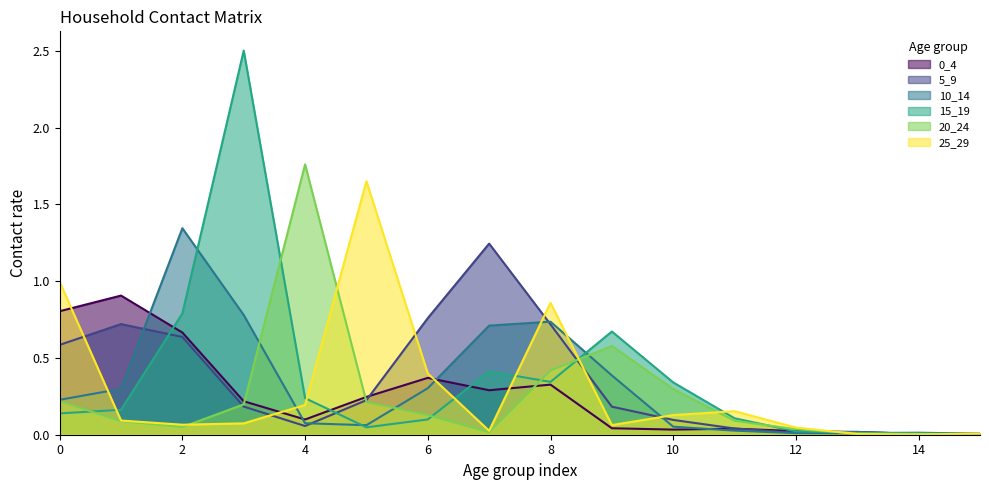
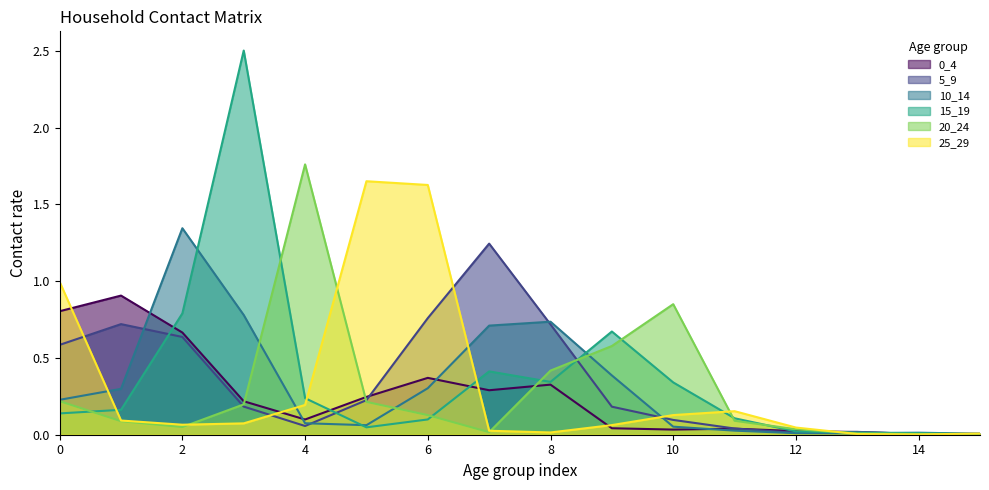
  {
    "0_4": {
      "0": 0.80,
      "2": 0.67,
      "4": 0.10,
      "6": 0.37,
      "8": 0.33,
      "10": 0.03
    },
    "20_24": {
      "4": 1.76,
      "6": 0.13,
      "8": 0.42,
-     "10": 0.30
+     "10": 0.85
    },
    "25_29": {
      "0": 1.00,
      "4": 0.19,
-     "6": 0.40,
-     "8": 0.86,
+     "6": 1.63,
+     "8": 0.01,
      "10": 0.13
    }
  }
